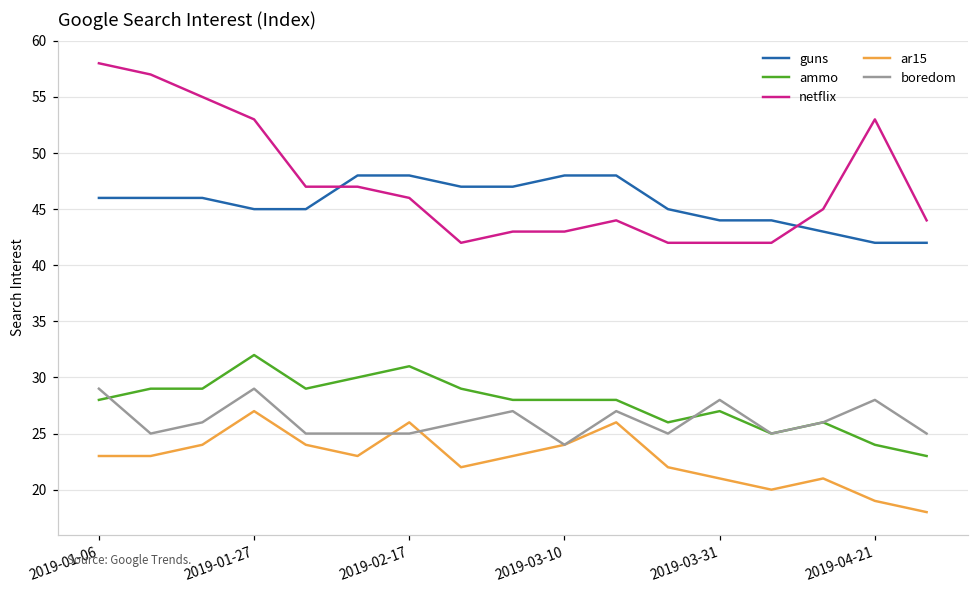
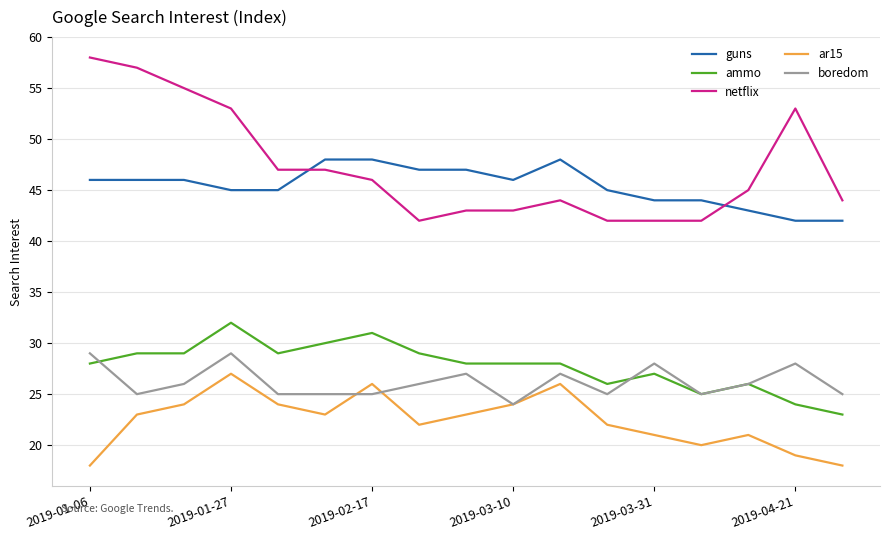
  {
    "guns": {
      "2019-01-06": 46,
      "2019-01-27": 45,
      "2019-02-17": 48,
-     "2019-03-10": 48,
+     "2019-03-10": 46,
      "2019-03-31": 44,
      "2019-04-21": 42
    },
    "ammo": {
      "2019-01-06": 28,
      "2019-01-27": 32,
      "2019-02-17": 31,
      "2019-03-10": 28,
      "2019-03-31": 27,
      "2019-04-21": 24
    },
    "netflix": {
      "2019-01-06": 58,
      "2019-01-27": 53,
      "2019-02-17": 46,
      "2019-03-10": 43,
      "2019-03-31": 42,
      "2019-04-21": 53
    },
    "ar15": {
-     "2019-01-06": 23,
+     "2019-01-06": 18,
      "2019-01-27": 27,
      "2019-02-17": 26,
      "2019-03-31": 21,
      "2019-04-21": 19
    },
    "boredom": {
      "2019-01-06": 29,
      "2019-01-27": 29,
      "2019-02-17": 25,
      "2019-03-31": 28,
      "2019-04-21": 28
    }
  }
